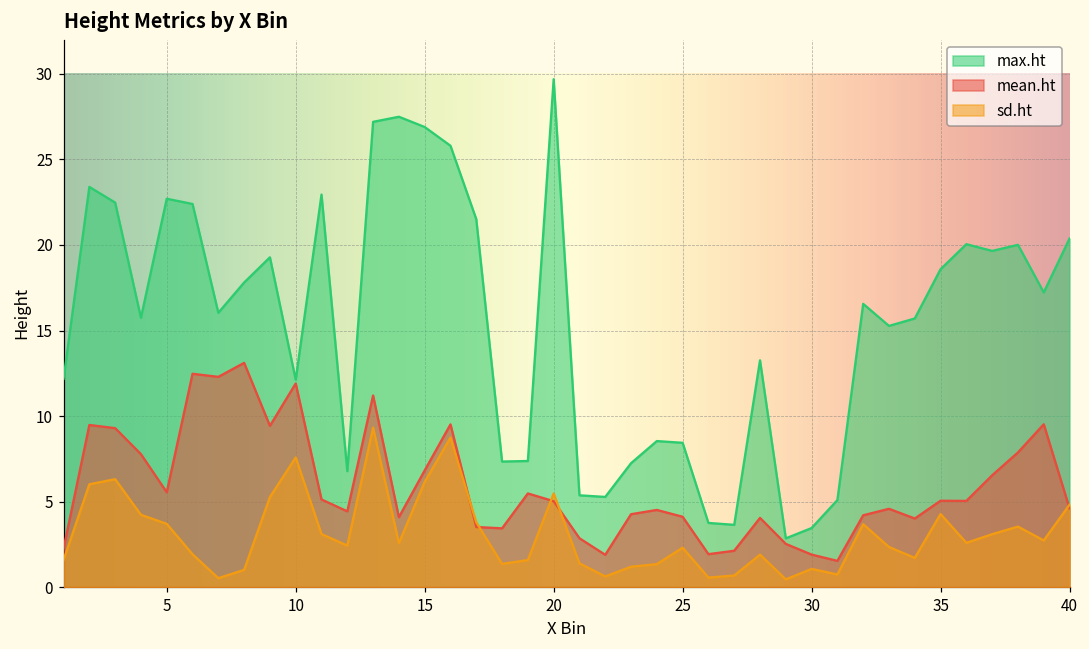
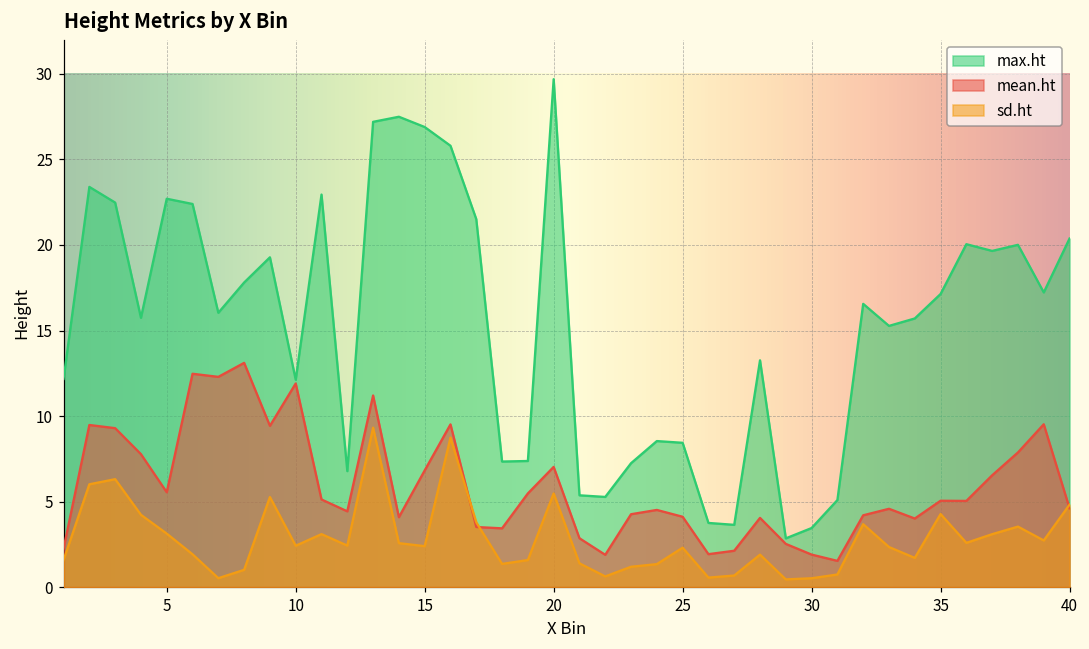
  {
    "max.ht": {
      "5": 22.7,
      "10": 12.1,
      "15": 26.9,
      "20": 29.7,
      "25": 8.4,
      "30": 3.5,
-     "35": 18.6,
+     "35": 17.1,
      "40": 20.4
    },
    "mean.ht": {
      "5": 5.5,
      "10": 11.9,
      "15": 6.8,
-     "20": 5.0,
+     "20": 7.0,
      "25": 4.1,
      "30": 1.9,
      "35": 5.0,
      "40": 4.6
    },
    "sd.ht": {
-     "5": 3.7,
-     "10": 7.6,
-     "15": 6.2,
+     "5": 3.1,
+     "10": 2.4,
+     "15": 2.4,
      "20": 5.5,
      "25": 2.3,
-     "30": 1.1,
+     "30": 0.5,
      "35": 4.3,
      "40": 4.8
    }
  }
